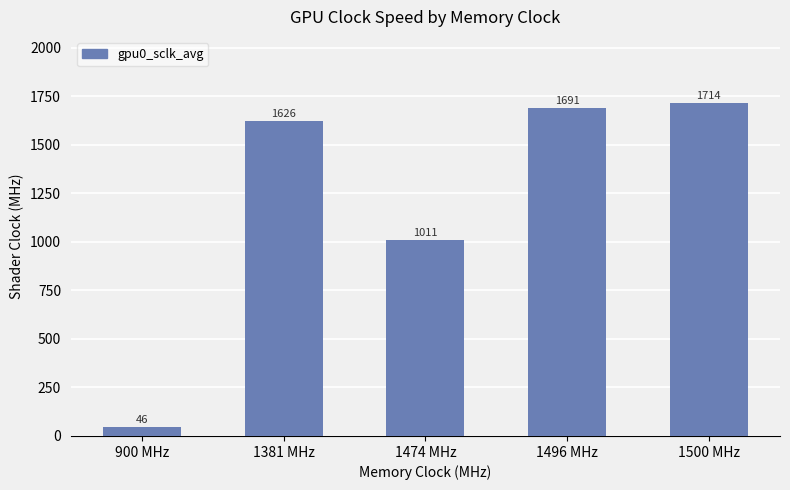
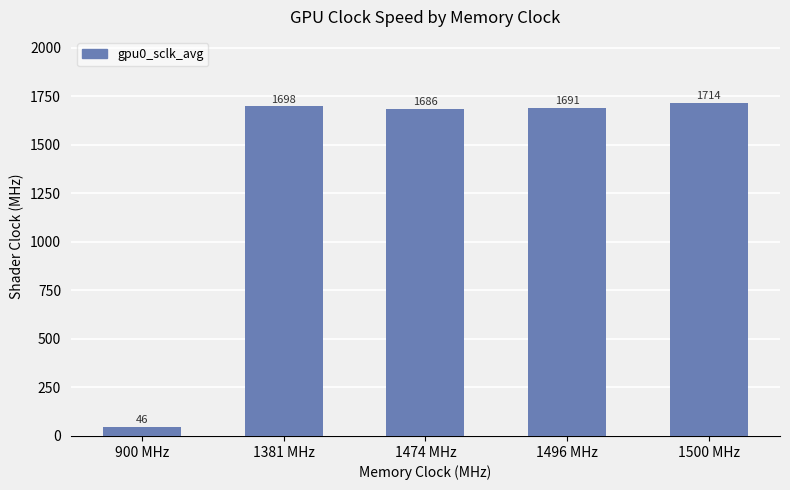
  {
    "900 MHz": 46,
-   "1381 MHz": 1626,
-   "1474 MHz": 1011,
+   "1381 MHz": 1698,
+   "1474 MHz": 1686,
    "1496 MHz": 1691,
    "1500 MHz": 1714
  }
